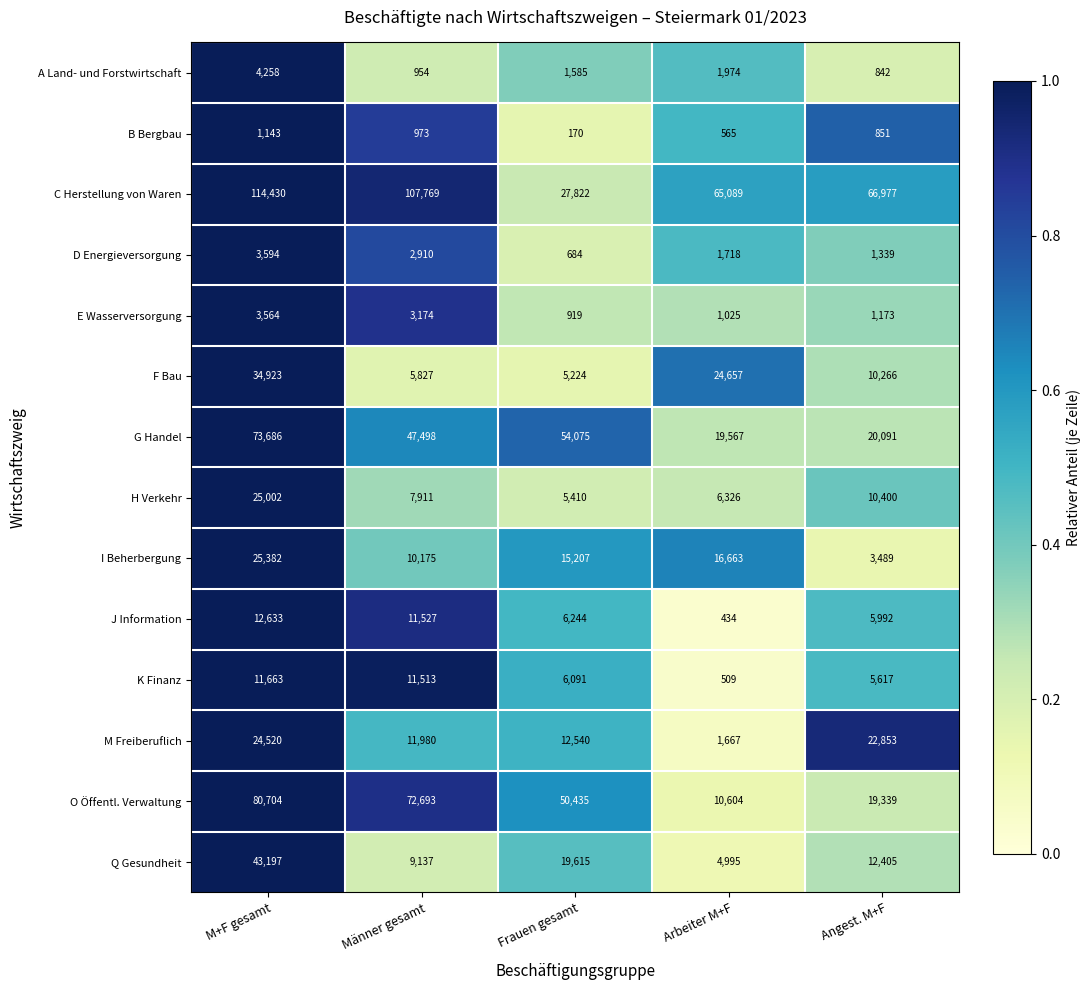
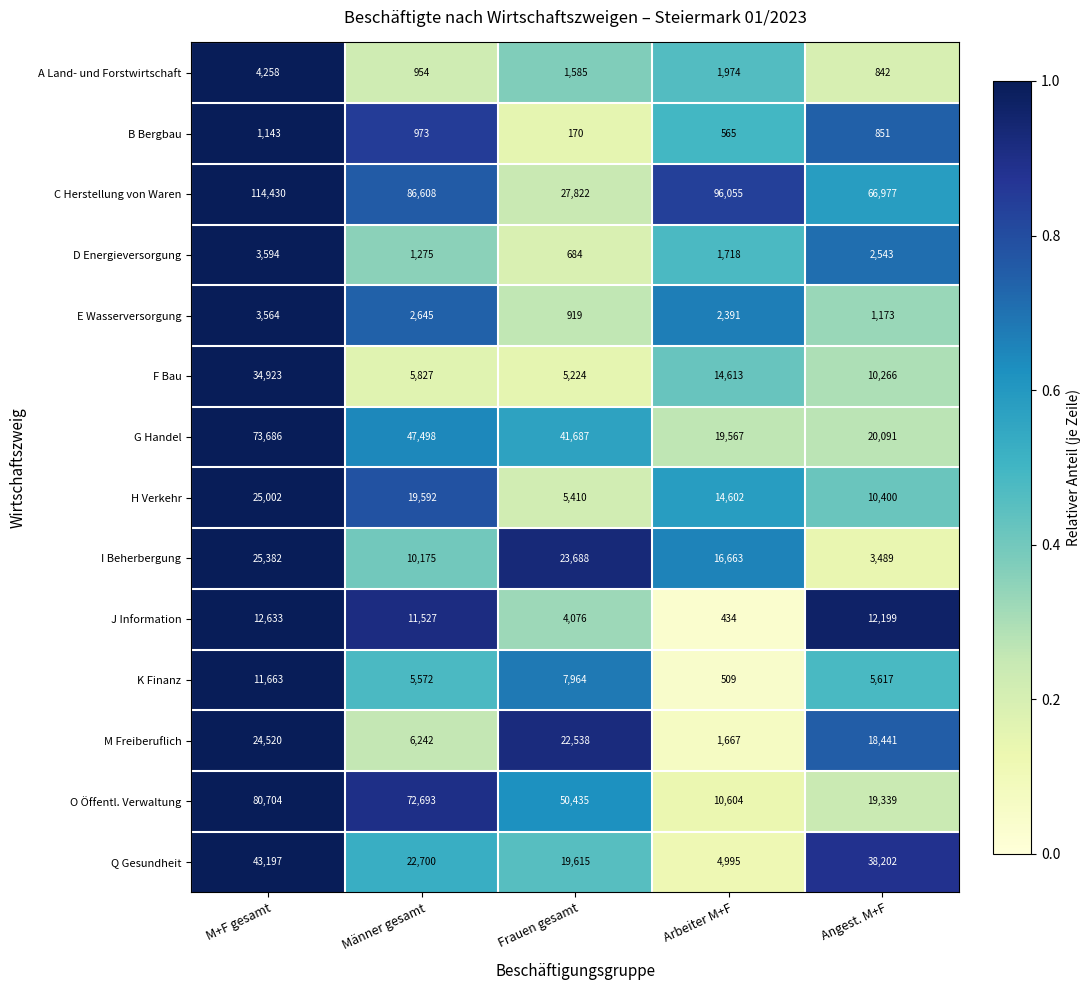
  {
    "A Land- und Forstwirtschaft": {
      "M+F gesamt": "4,258",
      "Männer gesamt": "954",
      "Frauen gesamt": "1,585",
      "Arbeiter M+F": "1,974",
      "Angest. M+F": "842"
    },
    "B Bergbau": {
      "M+F gesamt": "1,143",
      "Männer gesamt": "973",
      "Frauen gesamt": "170",
      "Arbeiter M+F": "565",
      "Angest. M+F": "851"
    },
    "C Herstellung von Waren": {
      "M+F gesamt": "114,430",
-     "Männer gesamt": "107,769",
+     "Männer gesamt": "86,608",
      "Frauen gesamt": "27,822",
-     "Arbeiter M+F": "65,089",
+     "Arbeiter M+F": "96,055",
      "Angest. M+F": "66,977"
    },
    "D Energieversorgung": {
      "M+F gesamt": "3,594",
-     "Männer gesamt": "2,910",
+     "Männer gesamt": "1,275",
      "Frauen gesamt": "684",
      "Arbeiter M+F": "1,718",
-     "Angest. M+F": "1,339"
+     "Angest. M+F": "2,543"
    },
    "E Wasserversorgung": {
      "M+F gesamt": "3,564",
-     "Männer gesamt": "3,174",
+     "Männer gesamt": "2,645",
      "Frauen gesamt": "919",
-     "Arbeiter M+F": "1,025",
+     "Arbeiter M+F": "2,391",
      "Angest. M+F": "1,173"
    },
    "F Bau": {
      "M+F gesamt": "34,923",
      "Männer gesamt": "5,827",
      "Frauen gesamt": "5,224",
-     "Arbeiter M+F": "24,657",
+     "Arbeiter M+F": "14,613",
      "Angest. M+F": "10,266"
    },
    "G Handel": {
      "M+F gesamt": "73,686",
      "Männer gesamt": "47,498",
-     "Frauen gesamt": "54,075",
+     "Frauen gesamt": "41,687",
      "Arbeiter M+F": "19,567",
      "Angest. M+F": "20,091"
    },
    "H Verkehr": {
      "M+F gesamt": "25,002",
-     "Männer gesamt": "7,911",
+     "Männer gesamt": "19,592",
      "Frauen gesamt": "5,410",
-     "Arbeiter M+F": "6,326",
+     "Arbeiter M+F": "14,602",
      "Angest. M+F": "10,400"
    },
    "I Beherbergung": {
      "M+F gesamt": "25,382",
      "Männer gesamt": "10,175",
-     "Frauen gesamt": "15,207",
+     "Frauen gesamt": "23,688",
      "Arbeiter M+F": "16,663",
      "Angest. M+F": "3,489"
    },
    "J Information": {
      "M+F gesamt": "12,633",
      "Männer gesamt": "11,527",
-     "Frauen gesamt": "6,244",
+     "Frauen gesamt": "4,076",
      "Arbeiter M+F": "434",
-     "Angest. M+F": "5,992"
+     "Angest. M+F": "12,199"
    },
    "K Finanz": {
      "M+F gesamt": "11,663",
-     "Männer gesamt": "11,513",
-     "Frauen gesamt": "6,091",
+     "Männer gesamt": "5,572",
+     "Frauen gesamt": "7,964",
      "Arbeiter M+F": "509",
      "Angest. M+F": "5,617"
    },
    "M Freiberuflich": {
      "M+F gesamt": "24,520",
-     "Männer gesamt": "11,980",
-     "Frauen gesamt": "12,540",
+     "Männer gesamt": "6,242",
+     "Frauen gesamt": "22,538",
      "Arbeiter M+F": "1,667",
-     "Angest. M+F": "22,853"
+     "Angest. M+F": "18,441"
    },
    "O Öffentl. Verwaltung": {
      "M+F gesamt": "80,704",
      "Männer gesamt": "72,693",
      "Frauen gesamt": "50,435",
      "Arbeiter M+F": "10,604",
      "Angest. M+F": "19,339"
    },
    "Q Gesundheit": {
      "M+F gesamt": "43,197",
-     "Männer gesamt": "9,137",
+     "Männer gesamt": "22,700",
      "Frauen gesamt": "19,615",
      "Arbeiter M+F": "4,995",
-     "Angest. M+F": "12,405"
+     "Angest. M+F": "38,202"
    }
  }
